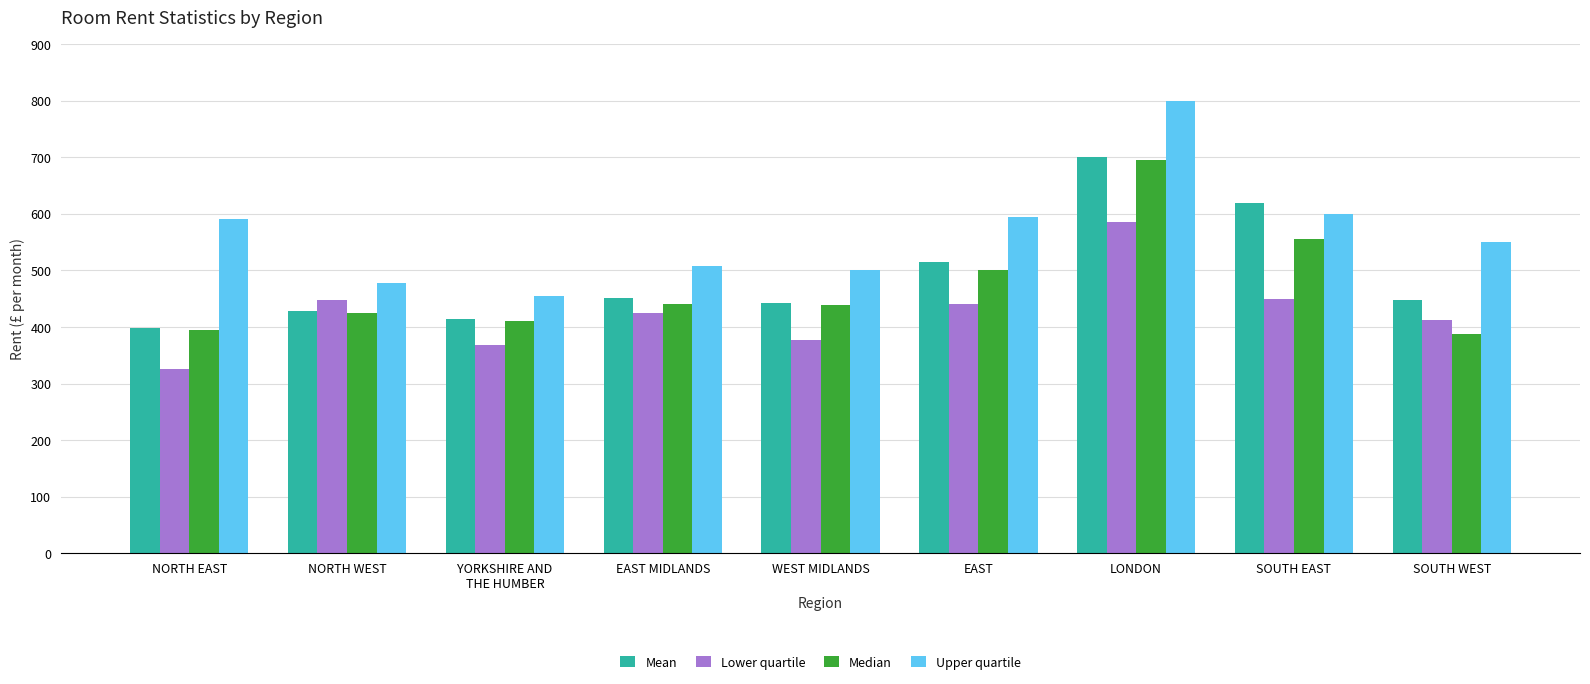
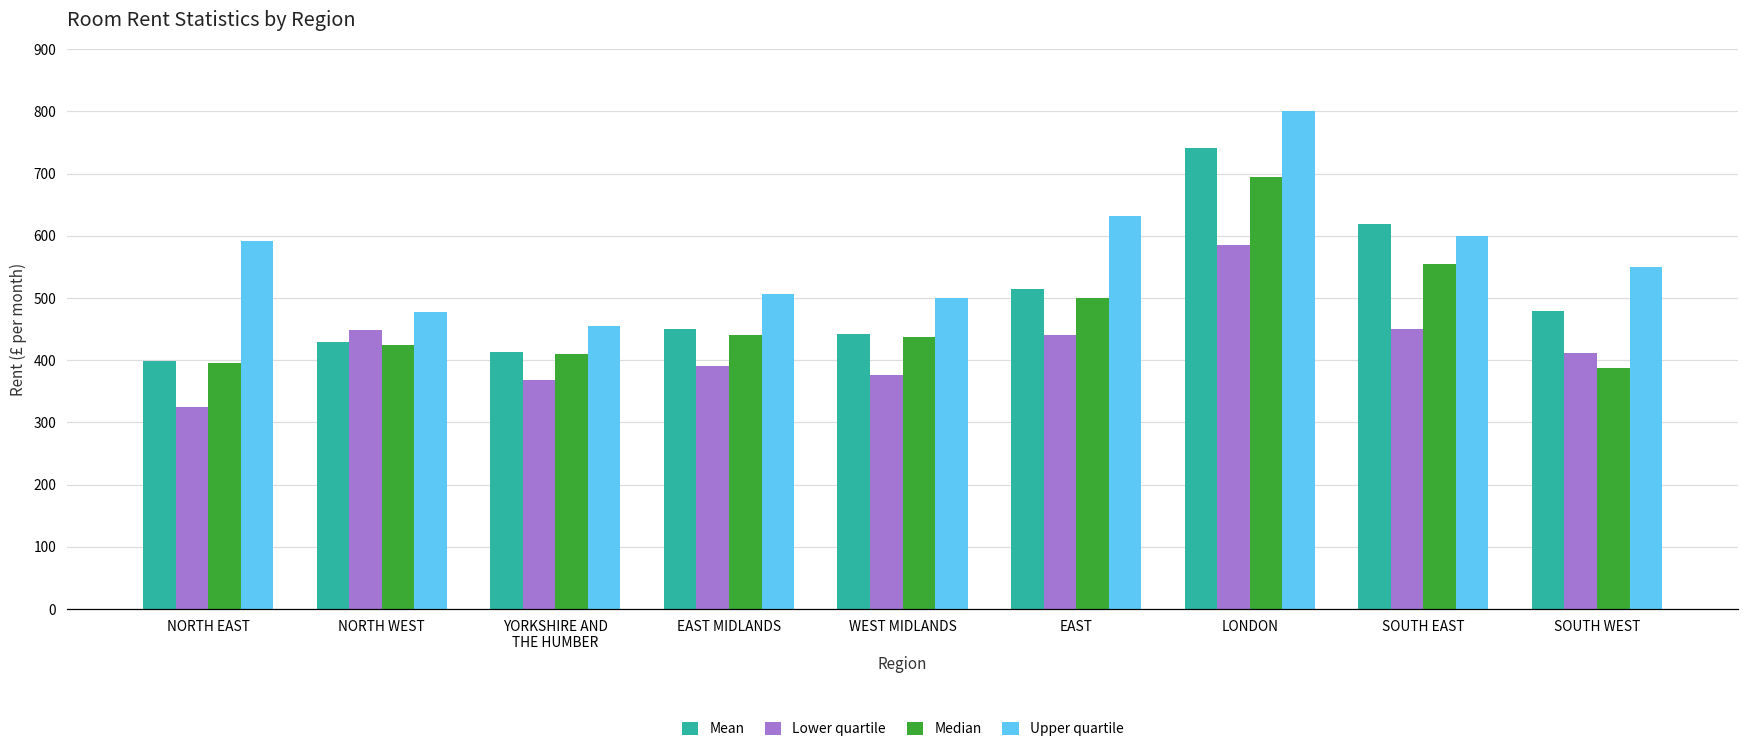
  {
    "Mean": {
      "NORTH EAST": 400,
      "NORTH WEST": 430,
      "YORKSHIRE AND THE HUMBER": 410,
      "EAST MIDLANDS": 450,
      "WEST MIDLANDS": 440,
      "EAST": 520,
-     "LONDON": 700,
+     "LONDON": 740,
      "SOUTH EAST": 620,
-     "SOUTH WEST": 450
+     "SOUTH WEST": 480
    },
    "Lower quartile": {
      "NORTH EAST": 330,
      "NORTH WEST": 450,
      "YORKSHIRE AND THE HUMBER": 370,
-     "EAST MIDLANDS": 420,
+     "EAST MIDLANDS": 390,
      "WEST MIDLANDS": 380,
      "EAST": 440,
      "LONDON": 590,
      "SOUTH EAST": 450,
      "SOUTH WEST": 410
    },
    "Median": {
      "NORTH EAST": 400,
      "NORTH WEST": 430,
      "YORKSHIRE AND THE HUMBER": 410,
      "EAST MIDLANDS": 440,
      "WEST MIDLANDS": 440,
      "EAST": 500,
      "LONDON": 700,
      "SOUTH EAST": 560,
      "SOUTH WEST": 390
    },
    "Upper quartile": {
      "NORTH EAST": 590,
      "NORTH WEST": 480,
      "YORKSHIRE AND THE HUMBER": 460,
      "EAST MIDLANDS": 510,
      "WEST MIDLANDS": 500,
-     "EAST": 600,
+     "EAST": 630,
      "LONDON": 800,
      "SOUTH EAST": 600,
      "SOUTH WEST": 550
    }
  }
